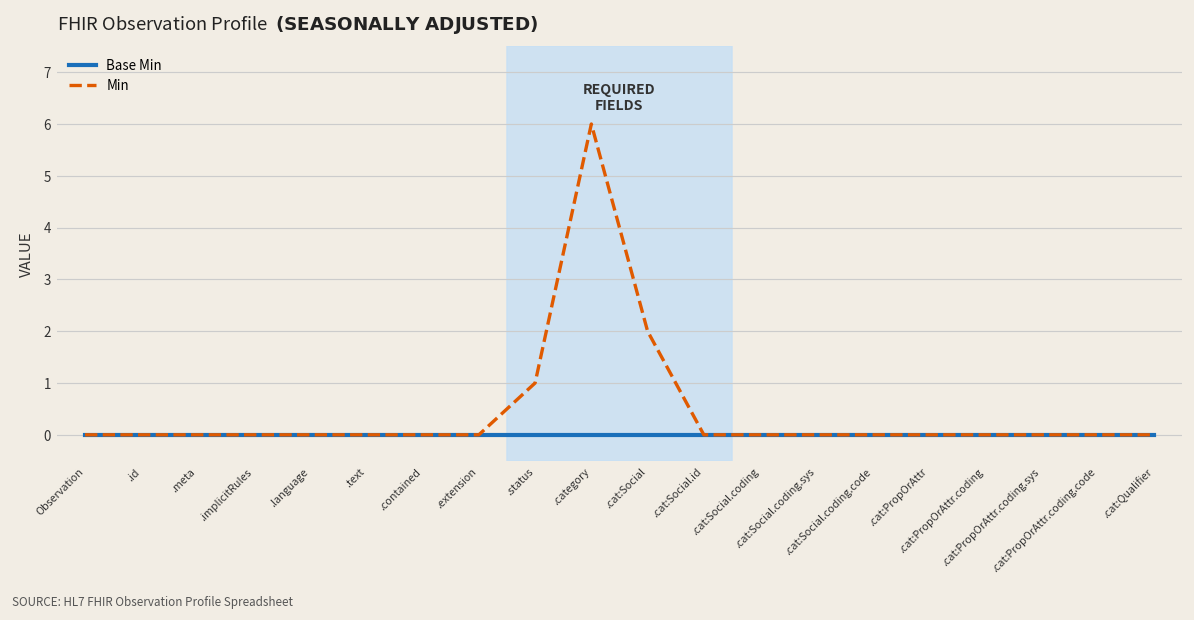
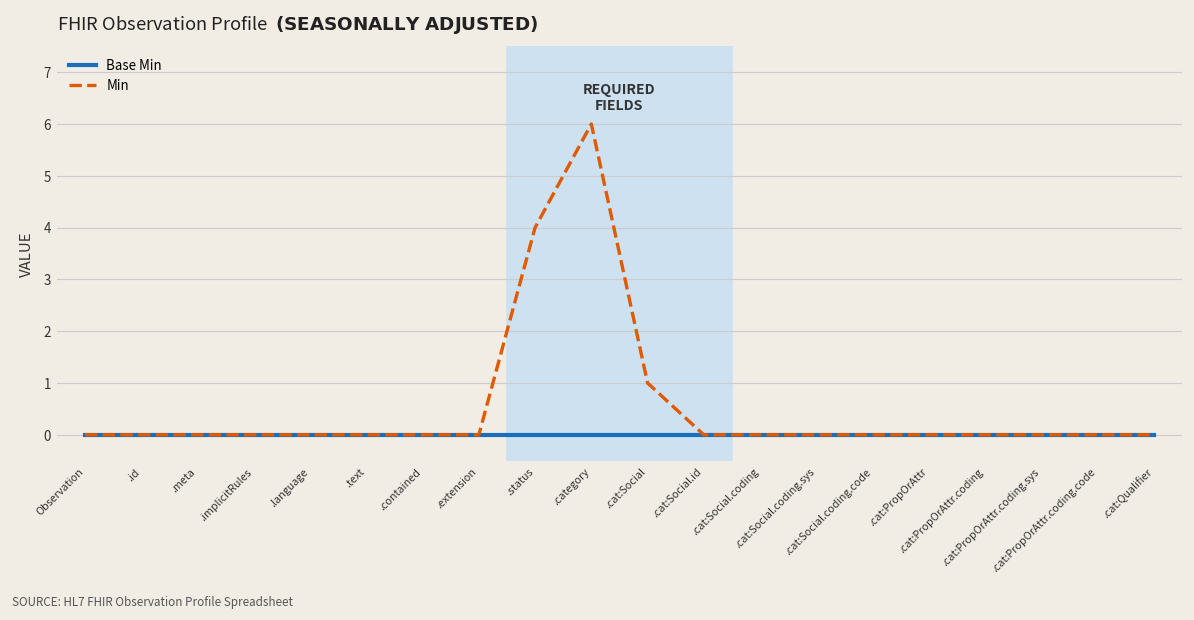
  {
    "Base Min": {
      ".status": 0,
      ".category": 0,
      ".cat:Social": 0
    },
    "Min": {
-     ".status": 1,
+     ".status": 4,
      ".category": 6,
-     ".cat:Social": 2
+     ".cat:Social": 1
    }
  }
